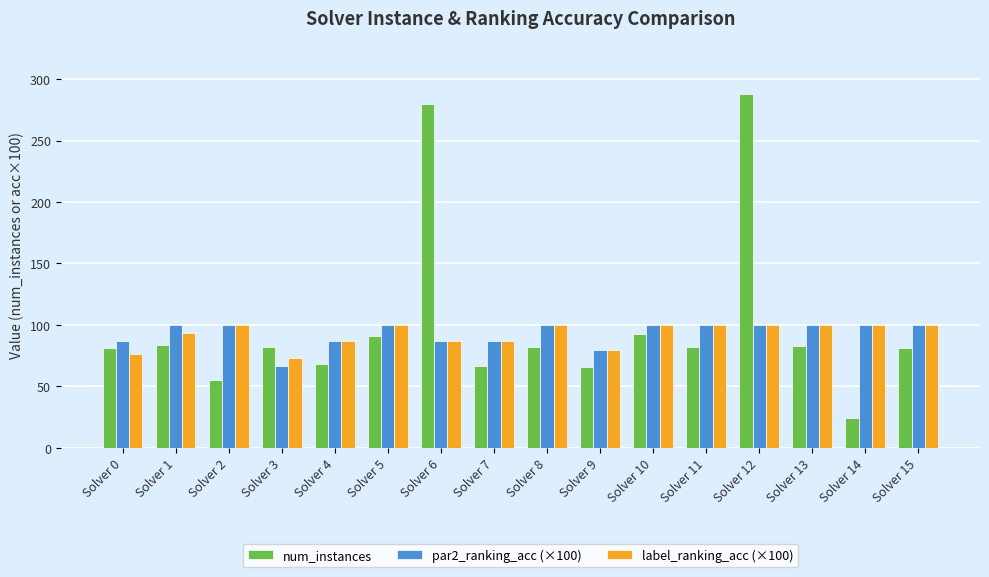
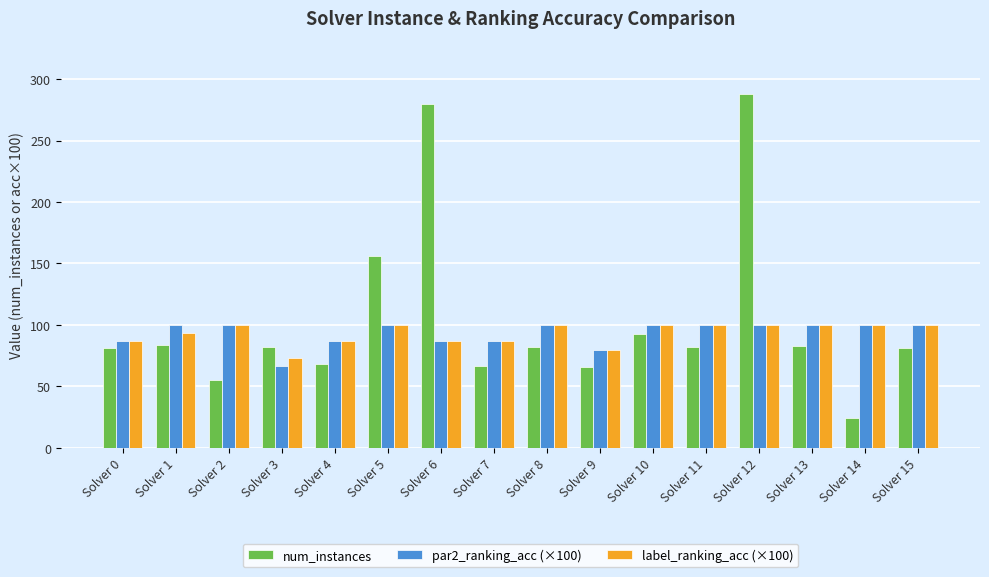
  {
    "num_instances": {
      "Solver 0": 81,
      "Solver 1": 84,
      "Solver 2": 55,
      "Solver 3": 82,
      "Solver 4": 68,
-     "Solver 5": 91,
+     "Solver 5": 156,
      "Solver 6": 280,
      "Solver 7": 67,
      "Solver 8": 82,
      "Solver 9": 66,
      "Solver 10": 93,
      "Solver 11": 82,
      "Solver 12": 288,
      "Solver 13": 83,
      "Solver 14": 24,
      "Solver 15": 81
    },
    "par2_ranking_acc (×100)": {
      "Solver 0": 87,
      "Solver 1": 100,
      "Solver 2": 100,
      "Solver 3": 67,
      "Solver 4": 87,
      "Solver 5": 100,
      "Solver 6": 87,
      "Solver 7": 87,
      "Solver 8": 100,
      "Solver 9": 80,
      "Solver 10": 100,
      "Solver 11": 100,
      "Solver 12": 100,
      "Solver 13": 100,
      "Solver 14": 100,
      "Solver 15": 100
    },
    "label_ranking_acc (×100)": {
-     "Solver 0": 76,
+     "Solver 0": 87,
      "Solver 1": 93,
      "Solver 2": 100,
      "Solver 3": 73,
      "Solver 4": 87,
      "Solver 5": 100,
      "Solver 6": 87,
      "Solver 7": 87,
      "Solver 8": 100,
      "Solver 9": 80,
      "Solver 10": 100,
      "Solver 11": 100,
      "Solver 12": 100,
      "Solver 13": 100,
      "Solver 14": 100,
      "Solver 15": 100
    }
  }
